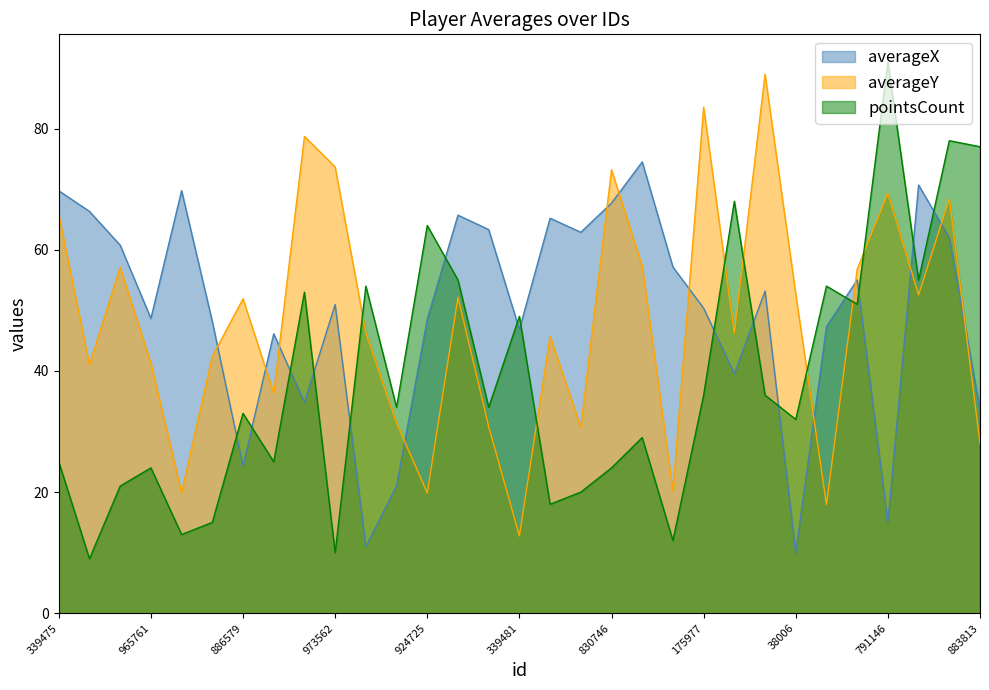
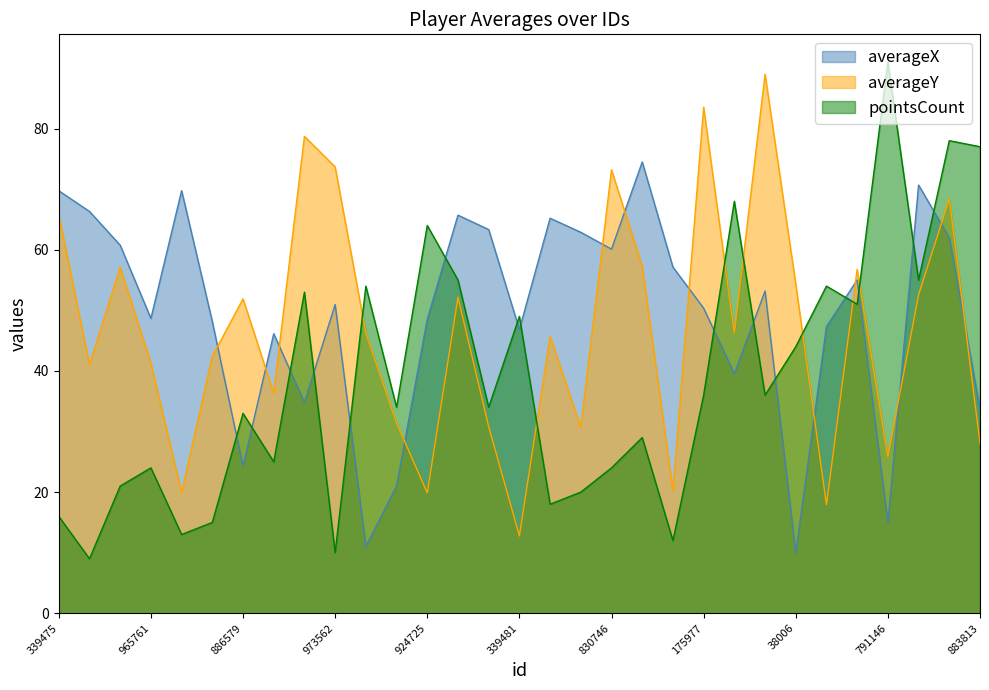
  {
    "averageX": {
      "339475": 70,
      "965761": 49,
      "886579": 24,
      "973562": 51,
      "924725": 49,
      "339481": 47,
-     "830746": 68,
+     "830746": 60,
      "175977": 50,
      "38006": 10,
      "791146": 15,
      "883813": 34
    },
    "averageY": {
      "339475": 66,
      "965761": 41,
      "886579": 52,
      "973562": 74,
      "924725": 20,
      "339481": 13,
      "830746": 73,
      "175977": 84,
-     "38006": 53,
-     "791146": 69,
+     "38006": 54,
+     "791146": 26,
      "883813": 28
    },
    "pointsCount": {
-     "339475": 25,
+     "339475": 16,
      "965761": 24,
      "886579": 33,
      "973562": 10,
      "924725": 64,
      "339481": 49,
      "830746": 24,
      "175977": 36,
-     "38006": 32,
+     "38006": 44,
      "883813": 77
    }
  }
